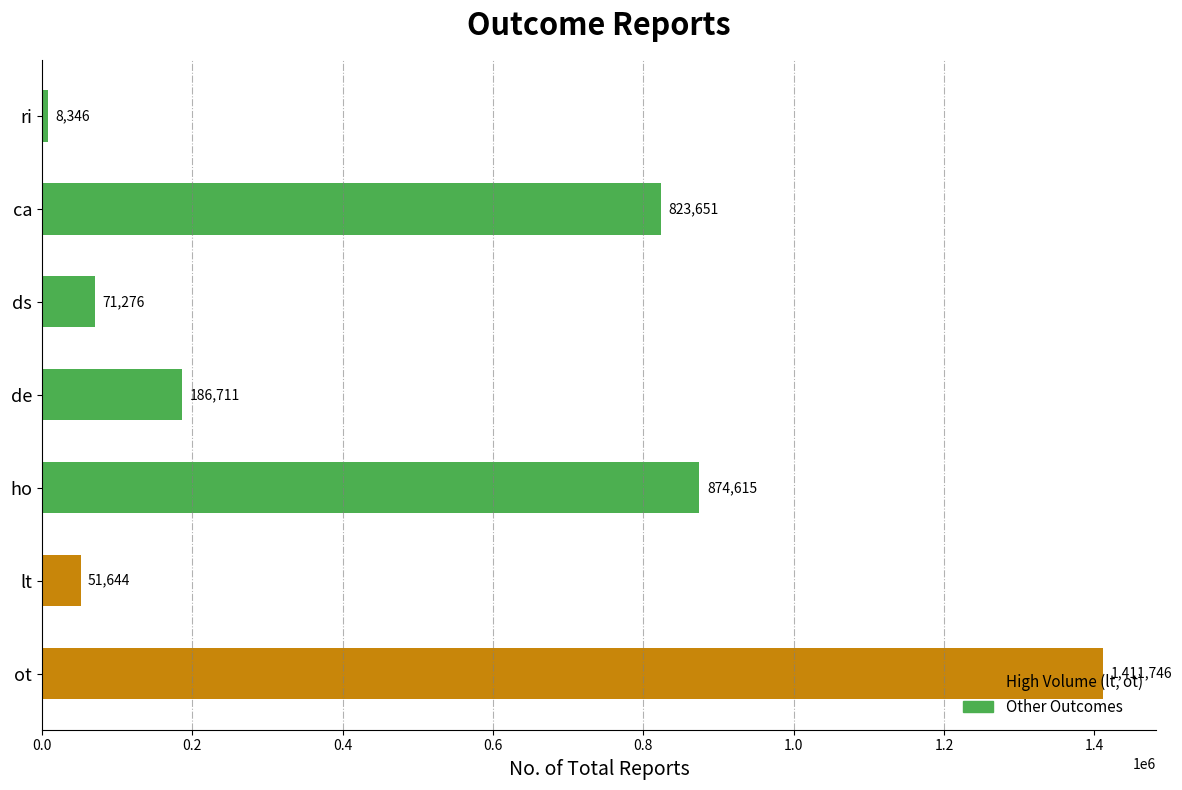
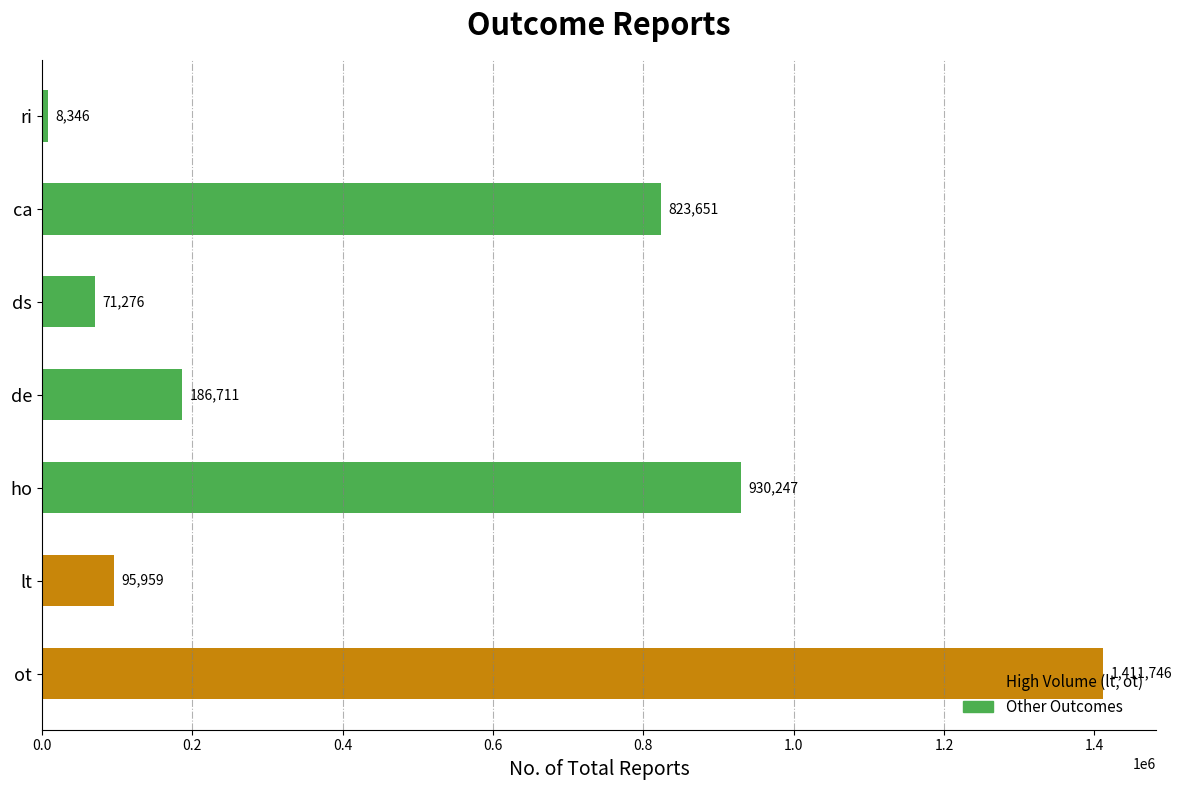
  {
    "ri": "8,346",
    "ca": "823,651",
    "ds": "71,276",
    "de": "186,711",
-   "ho": "874,615",
-   "lt": "51,644",
+   "ho": "930,247",
+   "lt": "95,959",
    "ot": "1,411,746"
  }
